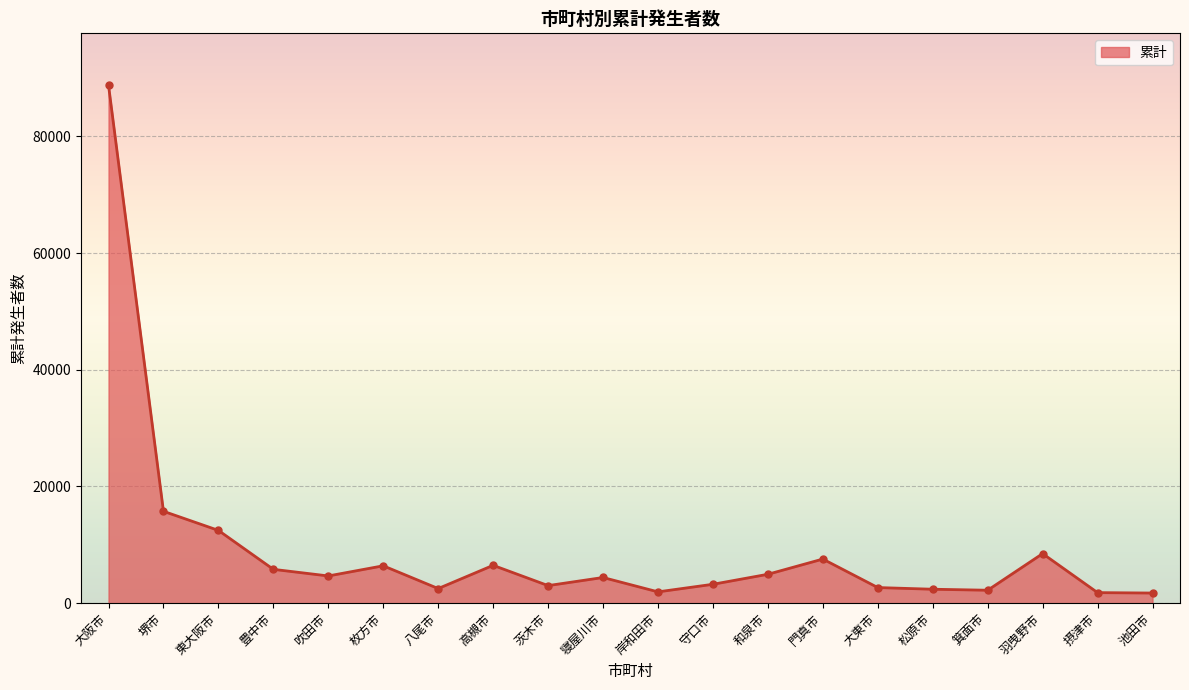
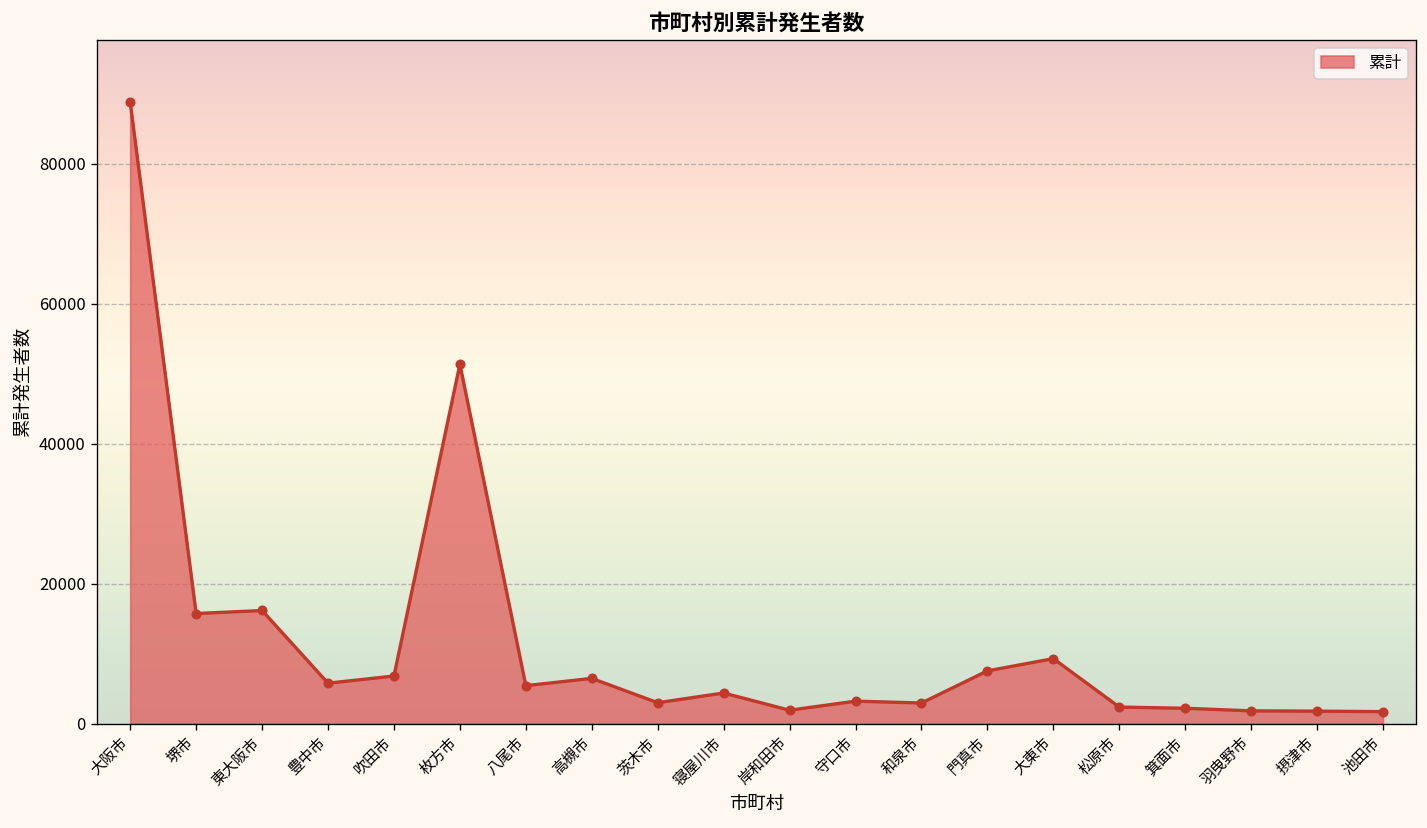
  {
    "大阪市": 89000,
    "堺市": 16000,
-   "東大阪市": 12000,
+   "東大阪市": 16000,
    "豊中市": 6000,
-   "吹田市": 5000,
-   "枚方市": 6000,
-   "八尾市": 3000,
+   "吹田市": 7000,
+   "枚方市": 51000,
+   "八尾市": 5000,
    "高槻市": 6000,
    "茨木市": 3000,
    "寝屋川市": 4000,
    "岸和田市": 2000,
    "守口市": 3000,
-   "和泉市": 5000,
+   "和泉市": 3000,
    "門真市": 8000,
-   "大東市": 3000,
+   "大東市": 9000,
    "松原市": 2000,
    "箕面市": 2000,
-   "羽曳野市": 8000,
+   "羽曳野市": 2000,
    "摂津市": 2000,
    "池田市": 2000
  }
